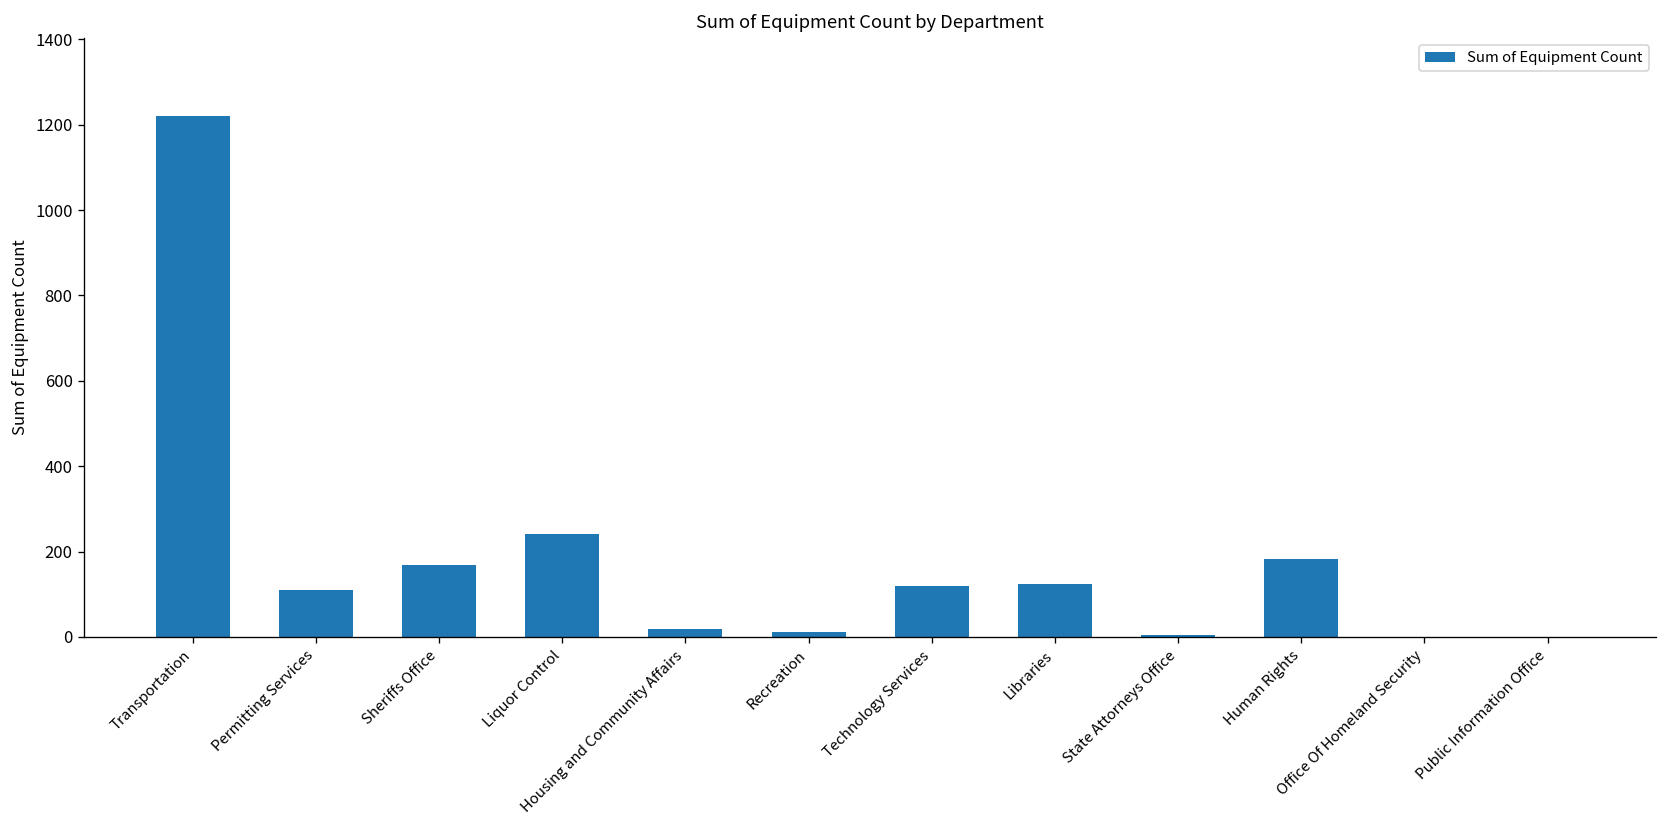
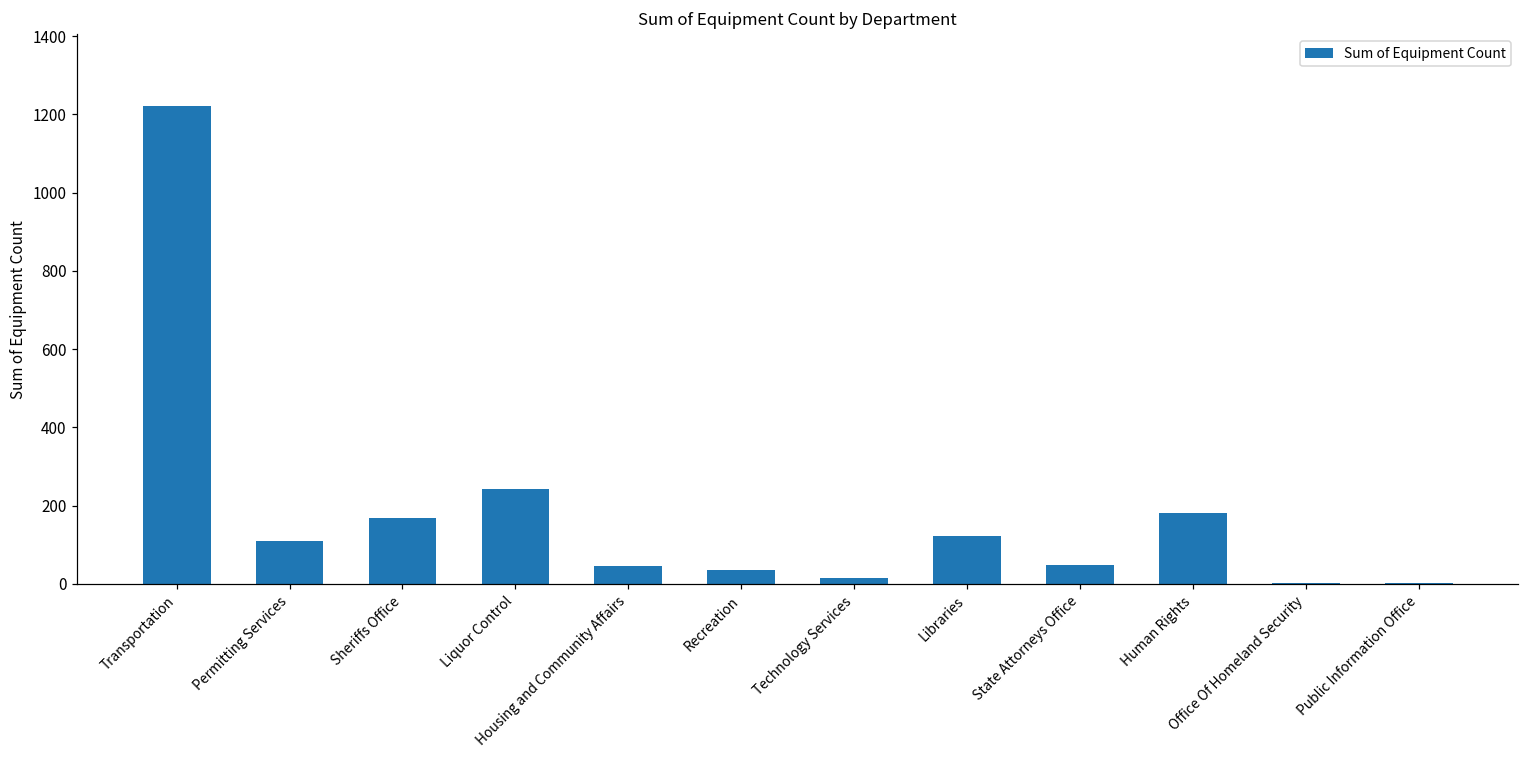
  {
    "Transportation": 1220,
    "Permitting Services": 110,
    "Sheriffs Office": 170,
    "Liquor Control": 240,
-   "Housing and Community Affairs": 20,
-   "Recreation": 10,
-   "Technology Services": 120,
+   "Housing and Community Affairs": 50,
+   "Recreation": 40,
+   "Technology Services": 20,
    "Libraries": 120,
-   "State Attorneys Office": 10,
+   "State Attorneys Office": 50,
    "Human Rights": 180
  }
